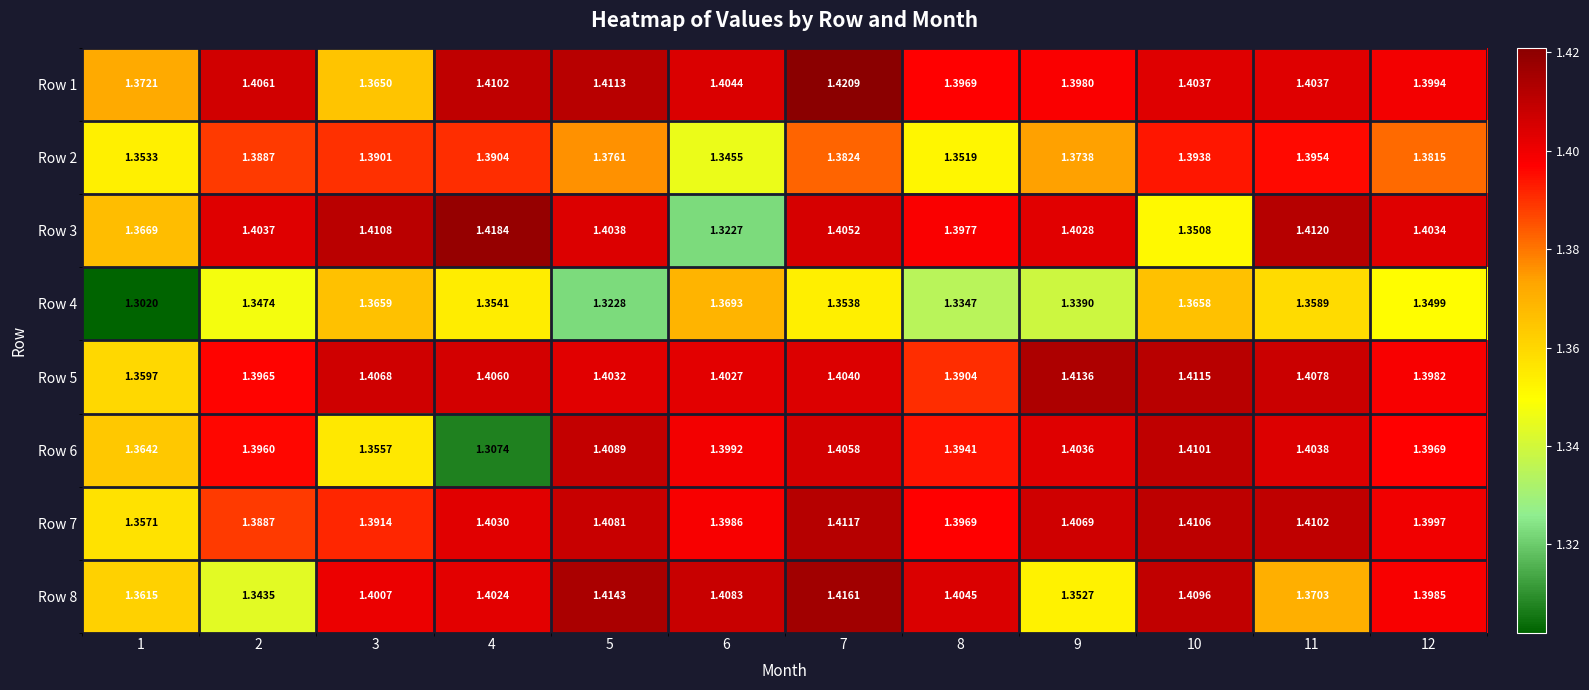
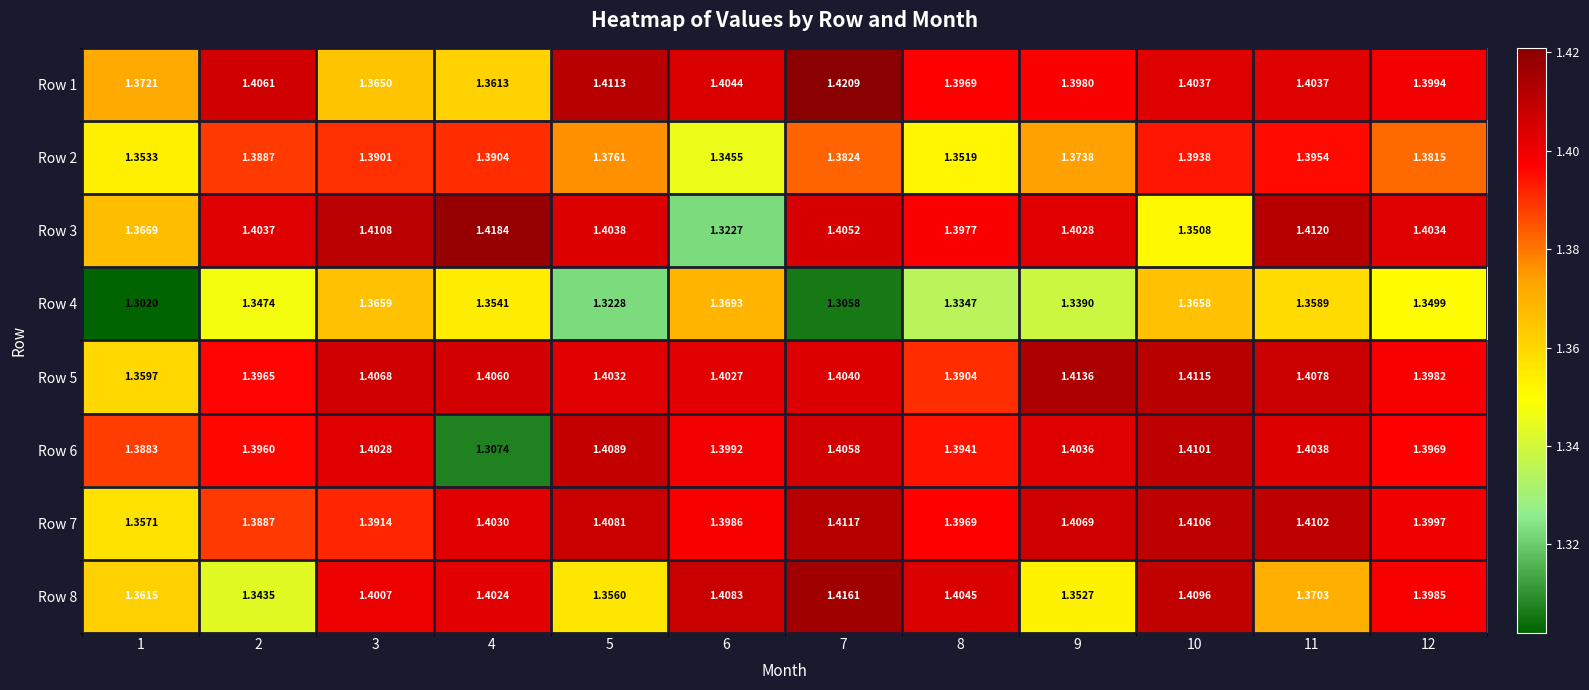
  {
    "Row 1": {
      "1": 1.3721,
      "2": 1.4061,
      "3": 1.3650,
-     "4": 1.4102,
+     "4": 1.3613,
      "5": 1.4113,
      "6": 1.4044,
      "7": 1.4209,
      "8": 1.3969,
      "9": 1.3980,
      "10": 1.4037,
      "11": 1.4037,
      "12": 1.3994
    },
    "Row 2": {
      "1": 1.3533,
      "2": 1.3887,
      "3": 1.3901,
      "4": 1.3904,
      "5": 1.3761,
      "6": 1.3455,
      "7": 1.3824,
      "8": 1.3519,
      "9": 1.3738,
      "10": 1.3938,
      "11": 1.3954,
      "12": 1.3815
    },
    "Row 3": {
      "1": 1.3669,
      "2": 1.4037,
      "3": 1.4108,
      "4": 1.4184,
      "5": 1.4038,
      "6": 1.3227,
      "7": 1.4052,
      "8": 1.3977,
      "9": 1.4028,
      "10": 1.3508,
      "11": 1.4120,
      "12": 1.4034
    },
    "Row 4": {
      "1": 1.3020,
      "2": 1.3474,
      "3": 1.3659,
      "4": 1.3541,
      "5": 1.3228,
      "6": 1.3693,
-     "7": 1.3538,
+     "7": 1.3058,
      "8": 1.3347,
      "9": 1.3390,
      "10": 1.3658,
      "11": 1.3589,
      "12": 1.3499
    },
    "Row 5": {
      "1": 1.3597,
      "2": 1.3965,
      "3": 1.4068,
      "4": 1.4060,
      "5": 1.4032,
      "6": 1.4027,
      "7": 1.4040,
      "8": 1.3904,
      "9": 1.4136,
      "10": 1.4115,
      "11": 1.4078,
      "12": 1.3982
    },
    "Row 6": {
-     "1": 1.3642,
+     "1": 1.3883,
      "2": 1.3960,
-     "3": 1.3557,
+     "3": 1.4028,
      "4": 1.3074,
      "5": 1.4089,
      "6": 1.3992,
      "7": 1.4058,
      "8": 1.3941,
      "9": 1.4036,
      "10": 1.4101,
      "11": 1.4038,
      "12": 1.3969
    },
    "Row 7": {
      "1": 1.3571,
      "2": 1.3887,
      "3": 1.3914,
      "4": 1.4030,
      "5": 1.4081,
      "6": 1.3986,
      "7": 1.4117,
      "8": 1.3969,
      "9": 1.4069,
      "10": 1.4106,
      "11": 1.4102,
      "12": 1.3997
    },
    "Row 8": {
      "1": 1.3615,
      "2": 1.3435,
      "3": 1.4007,
      "4": 1.4024,
-     "5": 1.4143,
+     "5": 1.3560,
      "6": 1.4083,
      "7": 1.4161,
      "8": 1.4045,
      "9": 1.3527,
      "10": 1.4096,
      "11": 1.3703,
      "12": 1.3985
    }
  }
